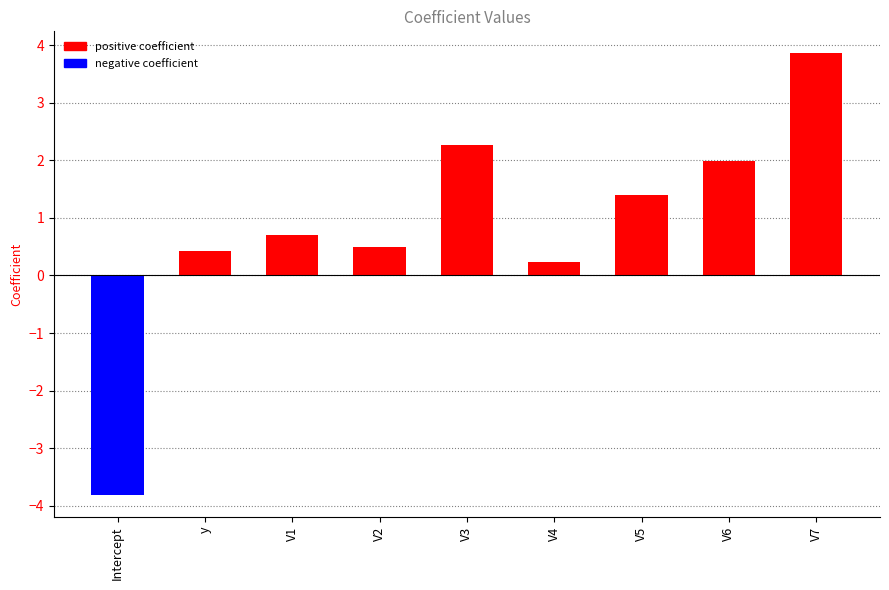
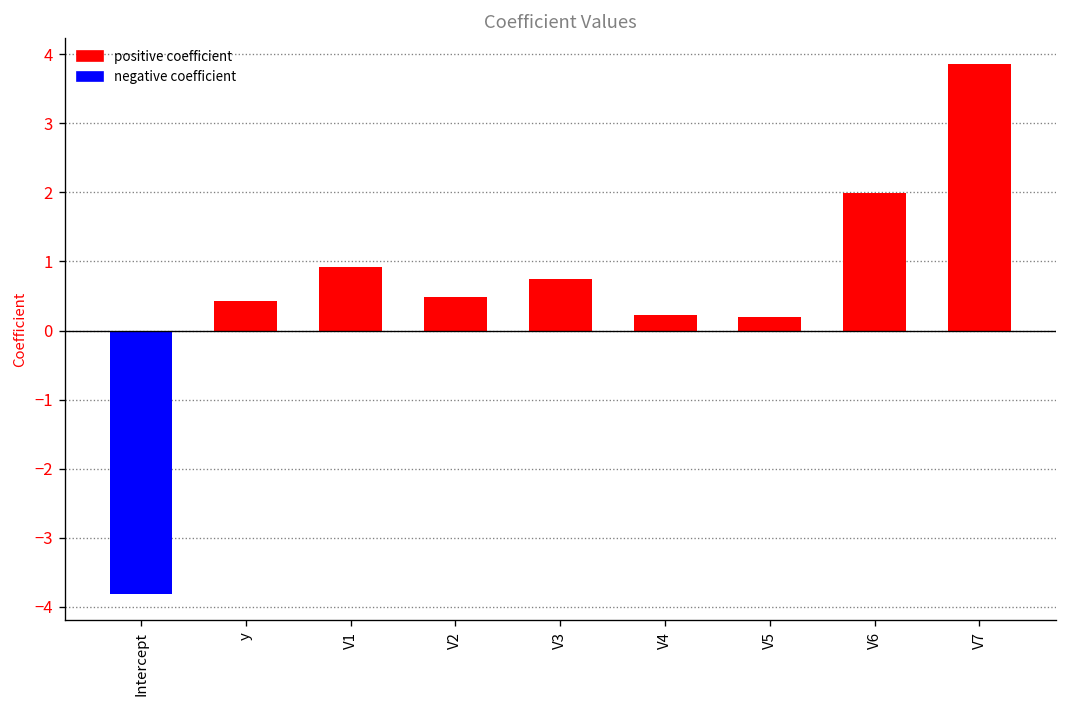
  {
    "Intercept": -3.8,
    "y": 0.4,
-   "V1": 0.7,
+   "V1": 0.9,
    "V2": 0.5,
-   "V3": 2.3,
+   "V3": 0.7,
    "V4": 0.2,
-   "V5": 1.4,
+   "V5": 0.2,
    "V6": 2.0,
    "V7": 3.9
  }
